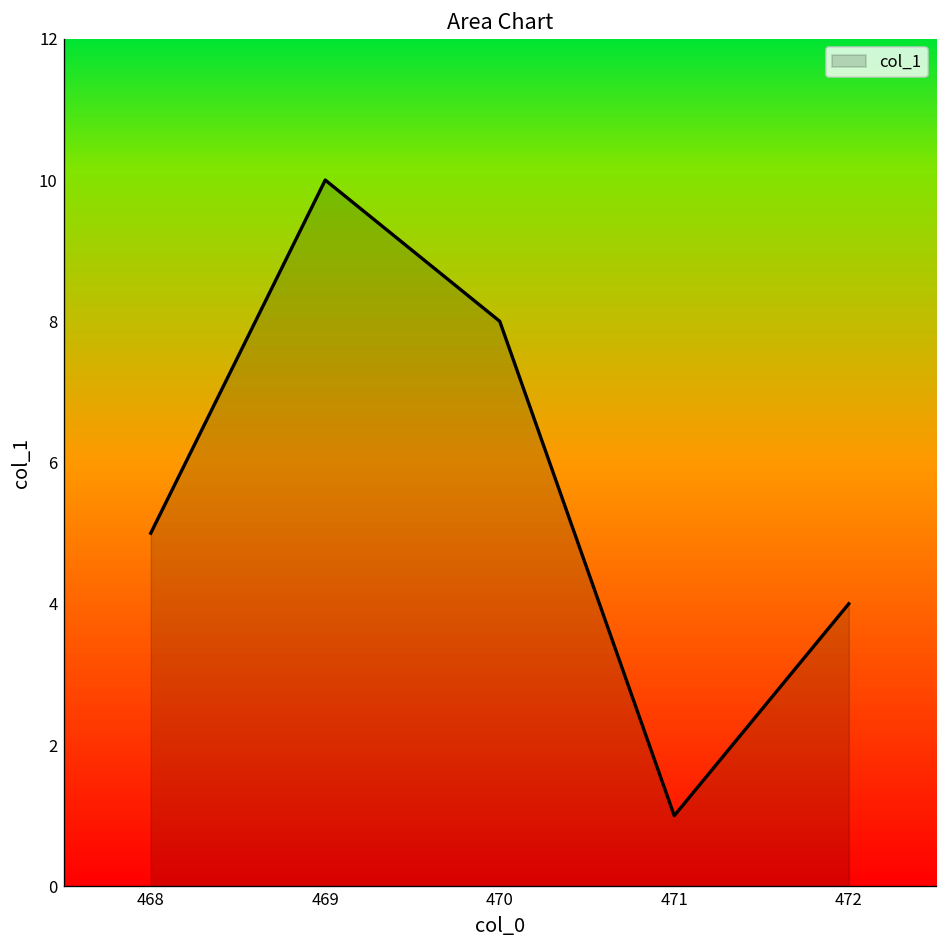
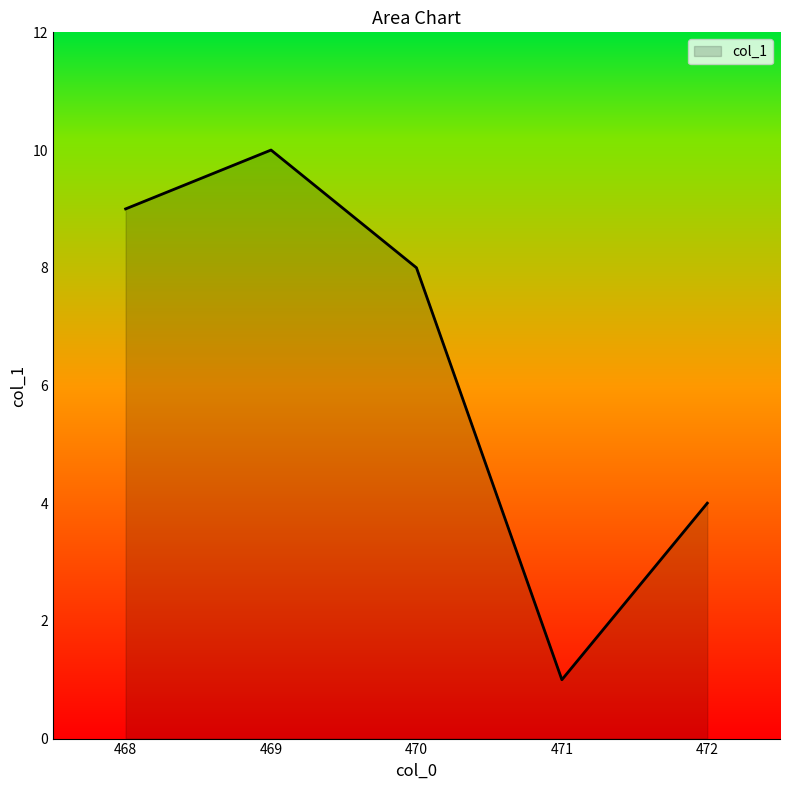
  {
-   "468": 5,
+   "468": 9,
    "469": 10,
    "470": 8,
    "471": 1,
    "472": 4
  }
